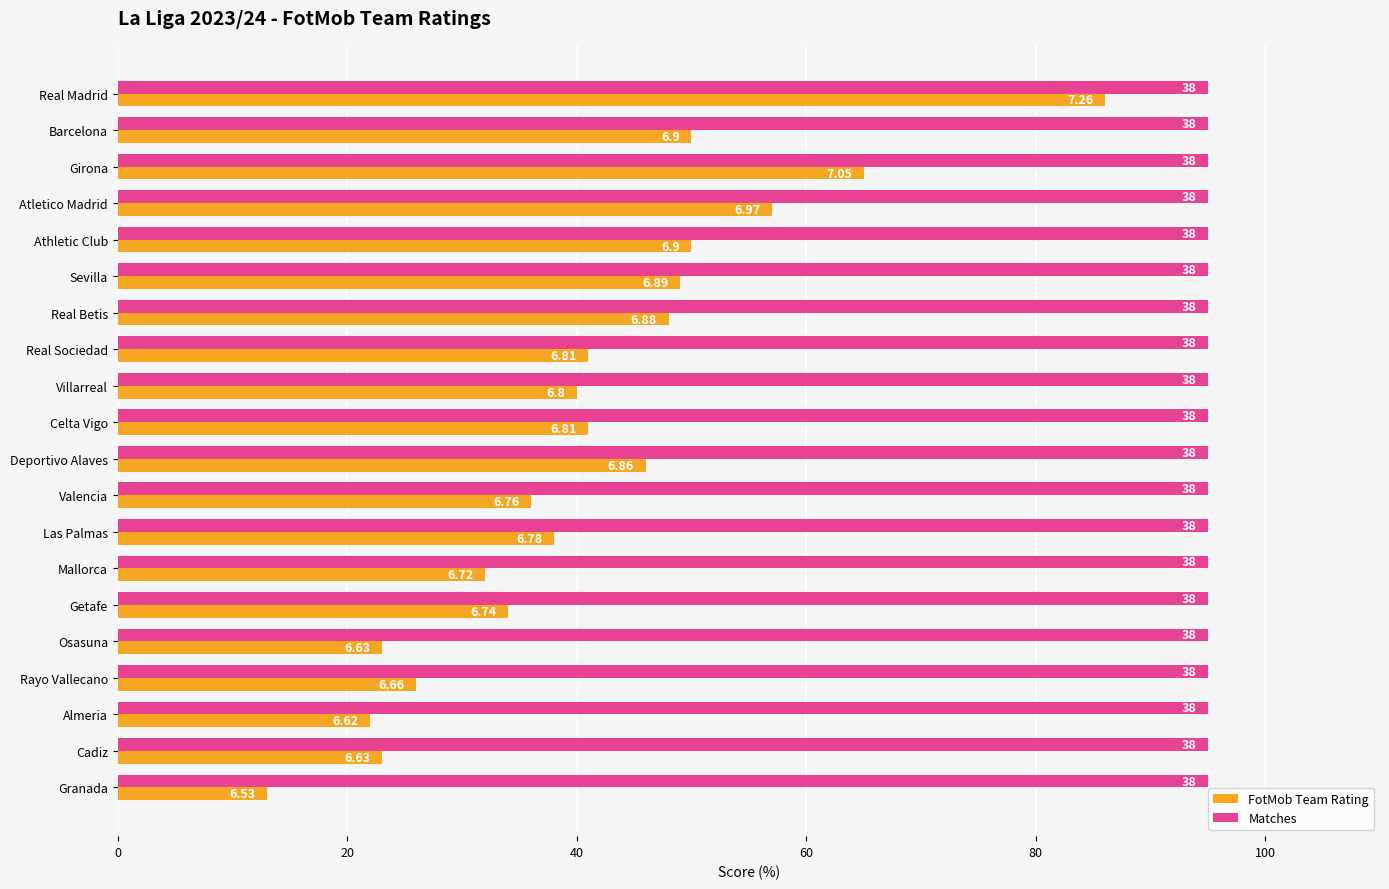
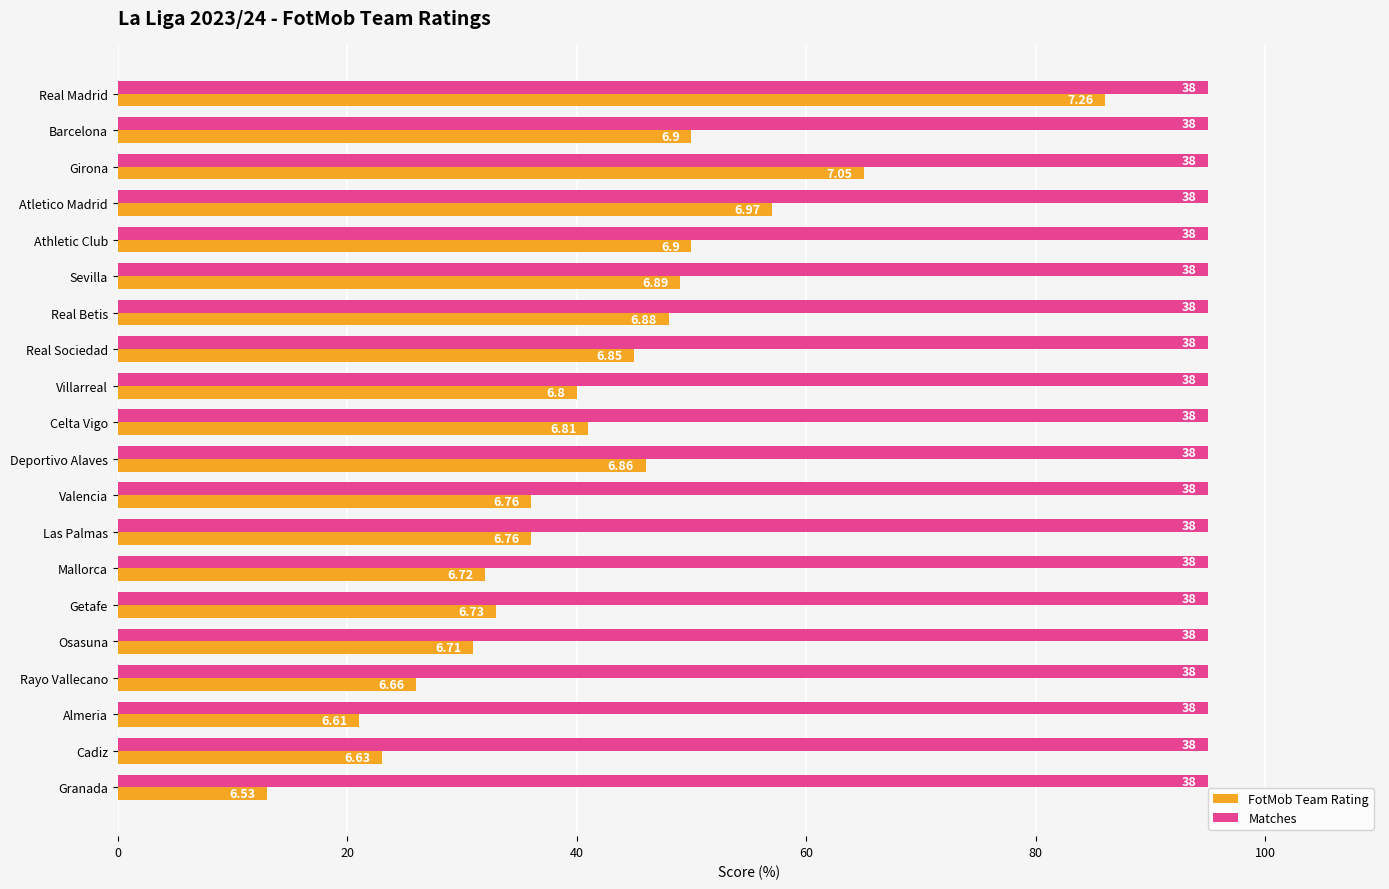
  {
    "FotMob Team Rating": {
-     "Real Sociedad": 6.81,
-     "Las Palmas": 6.78,
-     "Getafe": 6.74,
-     "Osasuna": 6.63,
-     "Almeria": 6.62
+     "Real Sociedad": 6.85,
+     "Las Palmas": 6.76,
+     "Getafe": 6.73,
+     "Osasuna": 6.71,
+     "Almeria": 6.61
    }
  }
